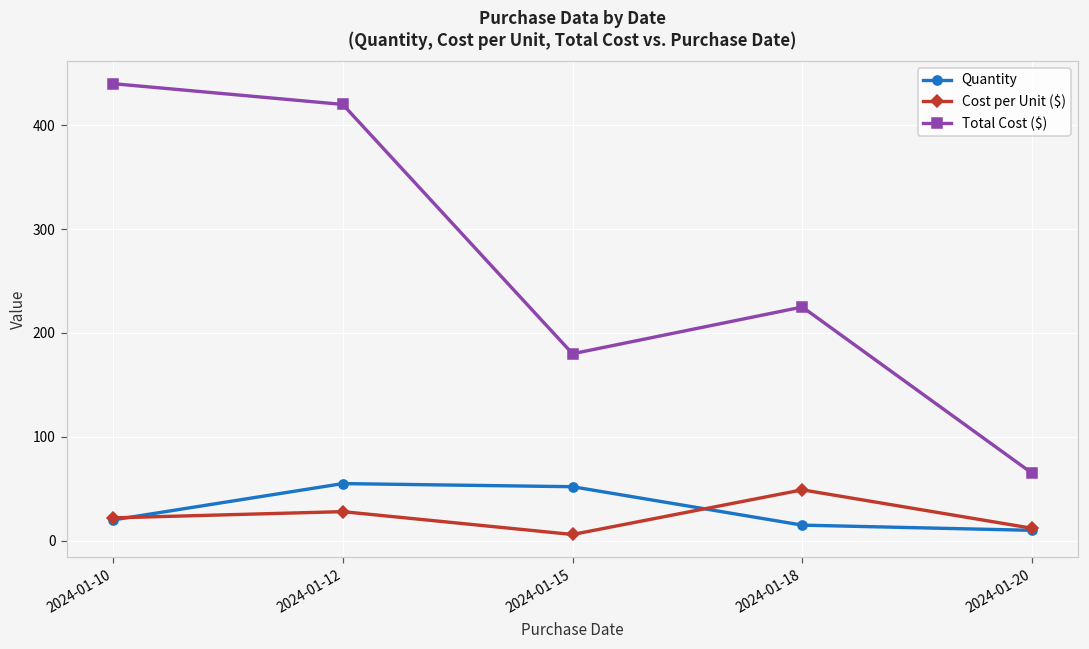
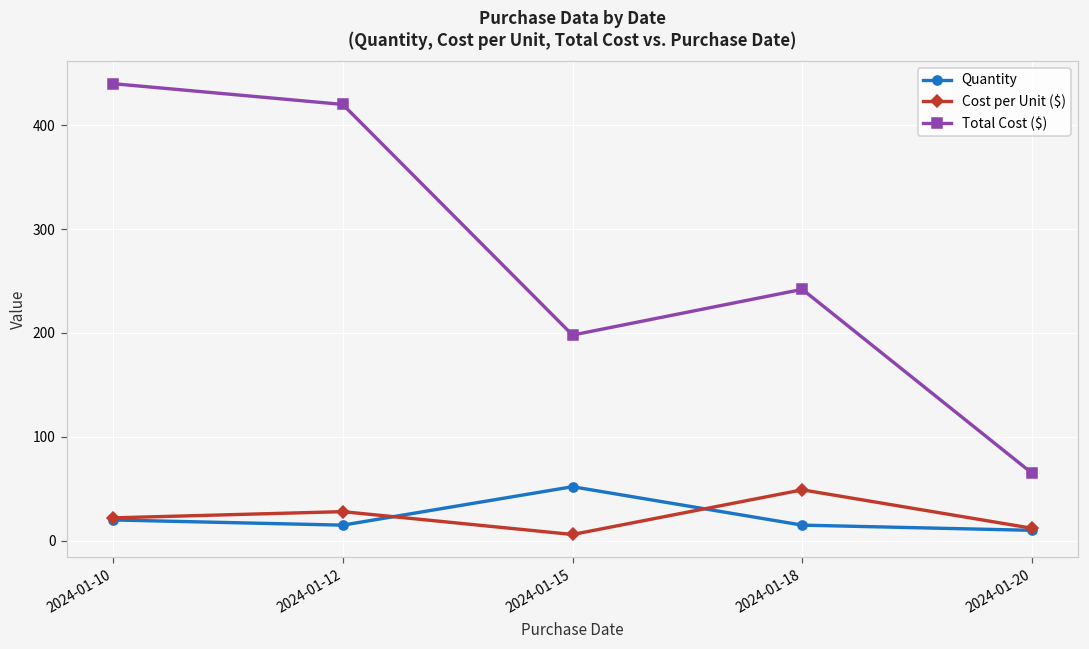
  {
    "Quantity": {
-     "2024-01-12": 60,
+     "2024-01-12": 20,
      "2024-01-15": 50,
      "2024-01-18": 20
    },
    "Cost per Unit ($)": {
      "2024-01-12": 30,
      "2024-01-15": 10,
      "2024-01-18": 50
    },
    "Total Cost ($)": {
      "2024-01-10": 440,
      "2024-01-12": 420,
-     "2024-01-15": 180,
-     "2024-01-18": 230,
+     "2024-01-15": 200,
+     "2024-01-18": 240,
      "2024-01-20": 70
    }
  }
